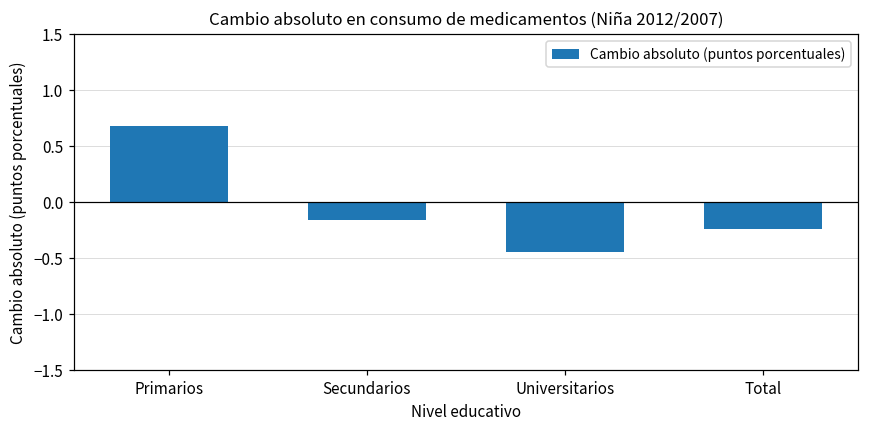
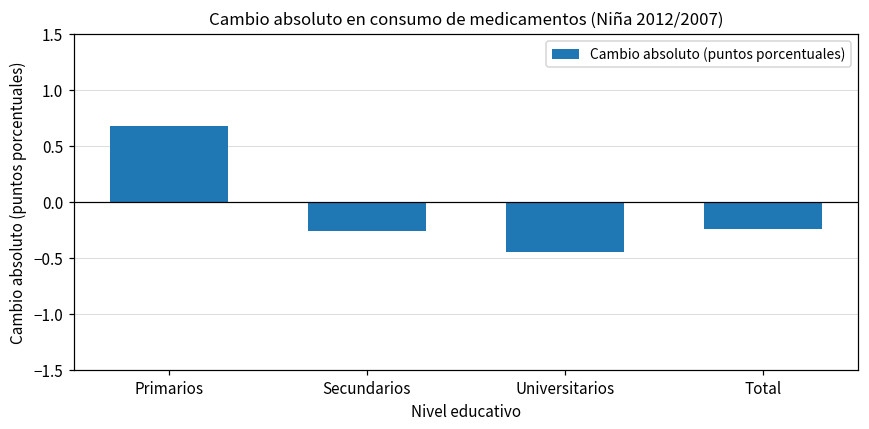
  {
    "Primarios": 0.68,
-   "Secundarios": -0.16,
+   "Secundarios": -0.25,
    "Universitarios": -0.44,
    "Total": -0.23
  }
